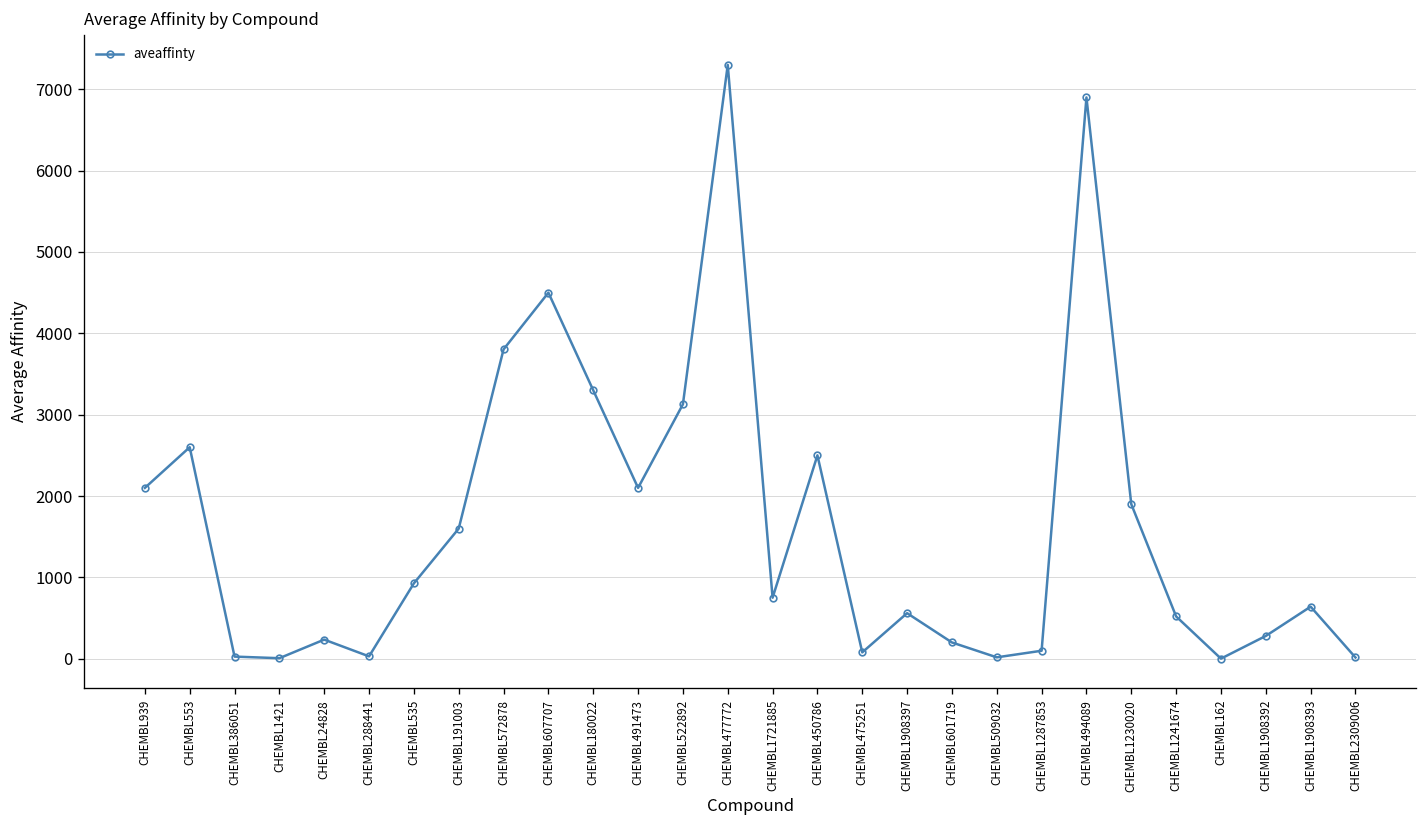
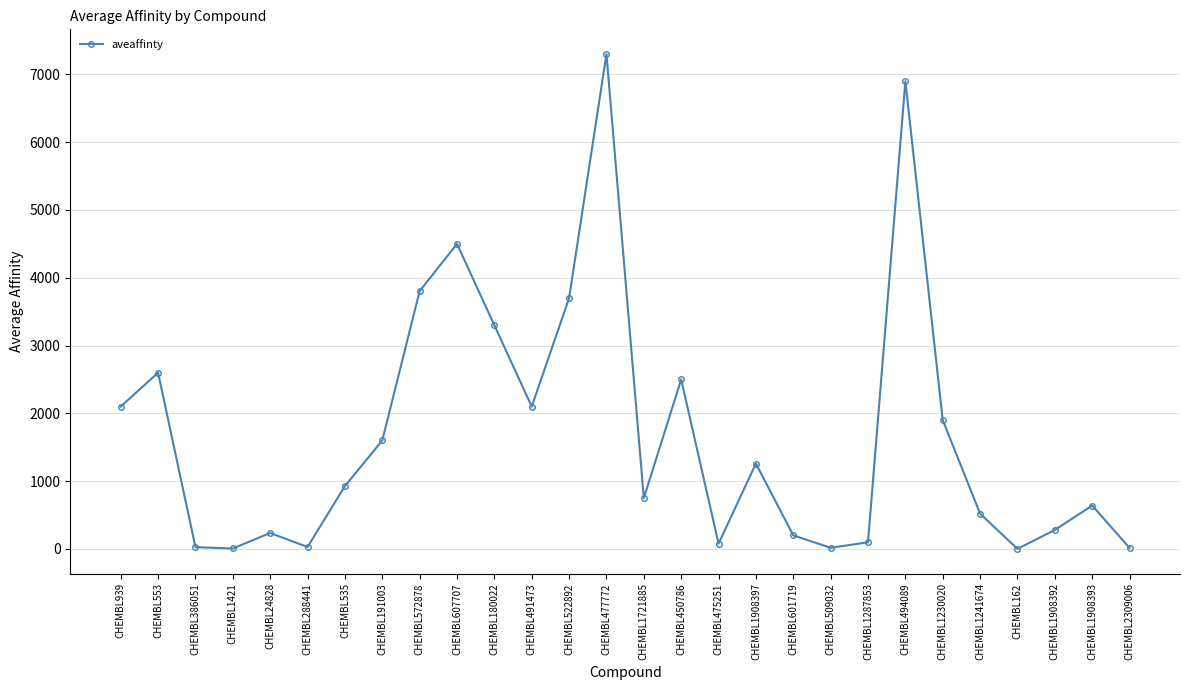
  {
    "CHEMBL939": 2100,
    "CHEMBL553": 2600,
    "CHEMBL386051": 0,
    "CHEMBL1421": 0,
    "CHEMBL24828": 200,
    "CHEMBL288441": 0,
    "CHEMBL535": 900,
    "CHEMBL191003": 1600,
    "CHEMBL572878": 3800,
    "CHEMBL607707": 4500,
    "CHEMBL180022": 3300,
    "CHEMBL491473": 2100,
-   "CHEMBL522892": 3100,
+   "CHEMBL522892": 3700,
    "CHEMBL477772": 7300,
    "CHEMBL1721885": 800,
    "CHEMBL450786": 2500,
    "CHEMBL475251": 100,
-   "CHEMBL1908397": 600,
+   "CHEMBL1908397": 1300,
    "CHEMBL601719": 200,
    "CHEMBL509032": 0,
    "CHEMBL1287853": 100,
    "CHEMBL494089": 6900,
    "CHEMBL1230020": 1900,
    "CHEMBL1241674": 500,
    "CHEMBL162": 0,
    "CHEMBL1908392": 300,
    "CHEMBL1908393": 600,
    "CHEMBL2309006": 0
  }
